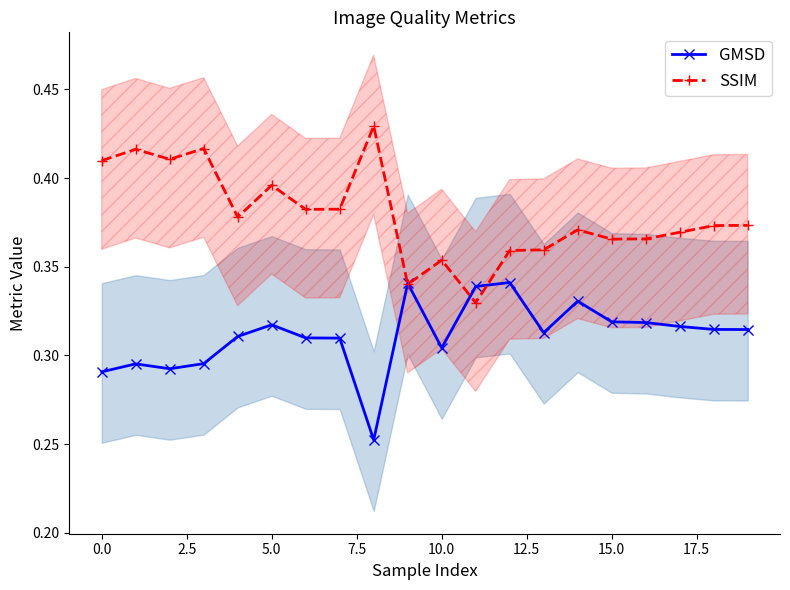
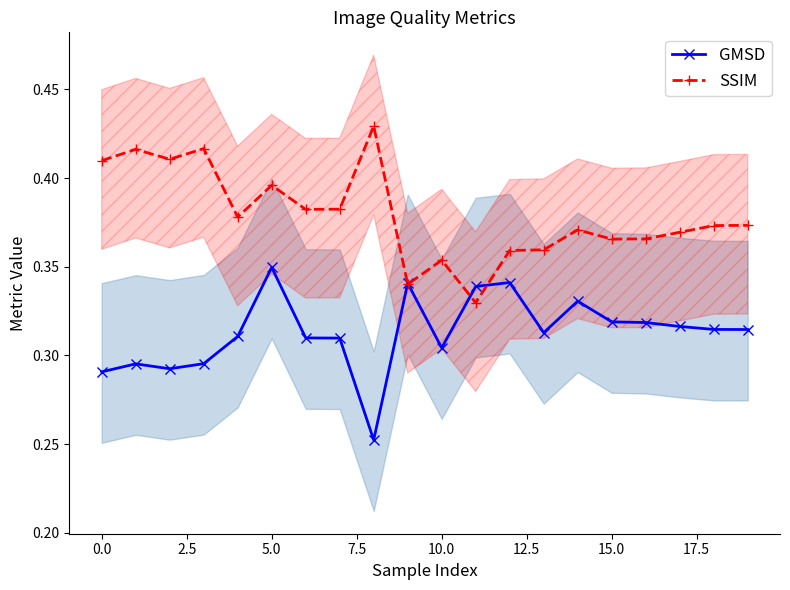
  {
    "GMSD": {
      "0.0": 0.291,
-     "5.0": 0.317,
+     "5.0": 0.350,
      "10.0": 0.304,
      "15.0": 0.319
    }
  }
